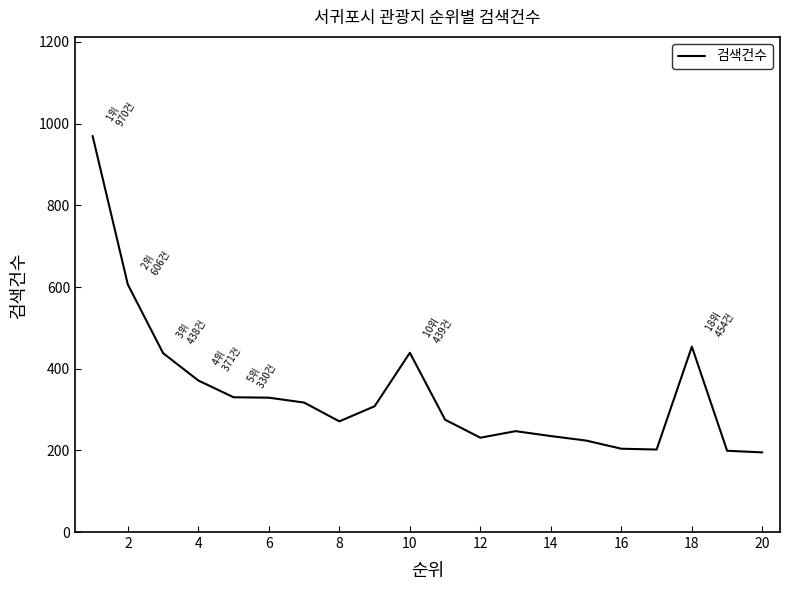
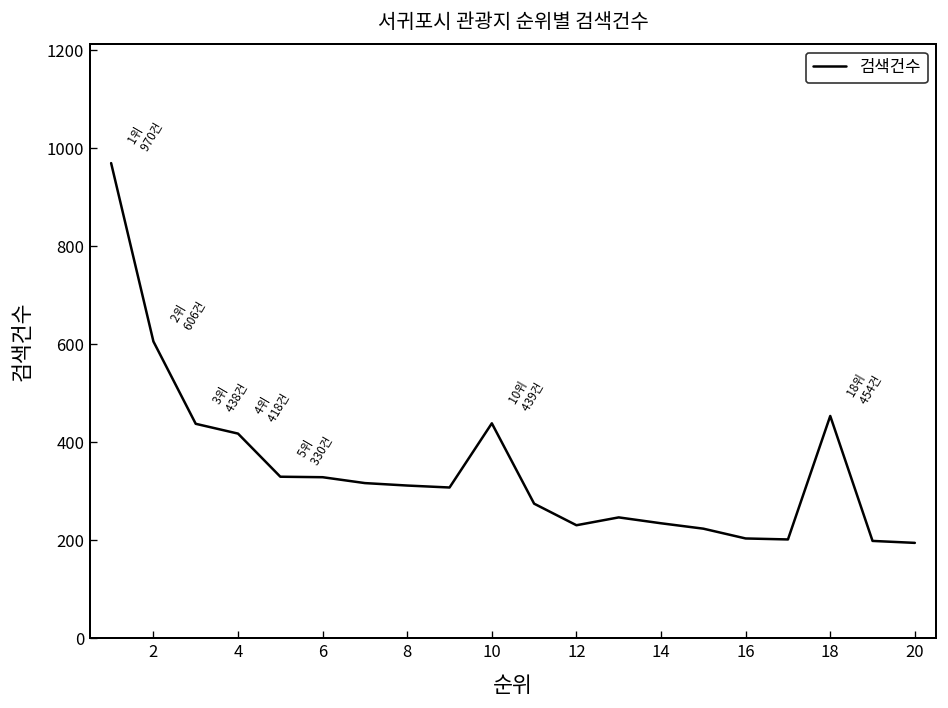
  {
    "2": "606건",
-   "4": "371건",
-   "8": "270",
+   "4": "418건",
+   "8": "310",
    "10": "439건",
    "18": "454건"
  }
